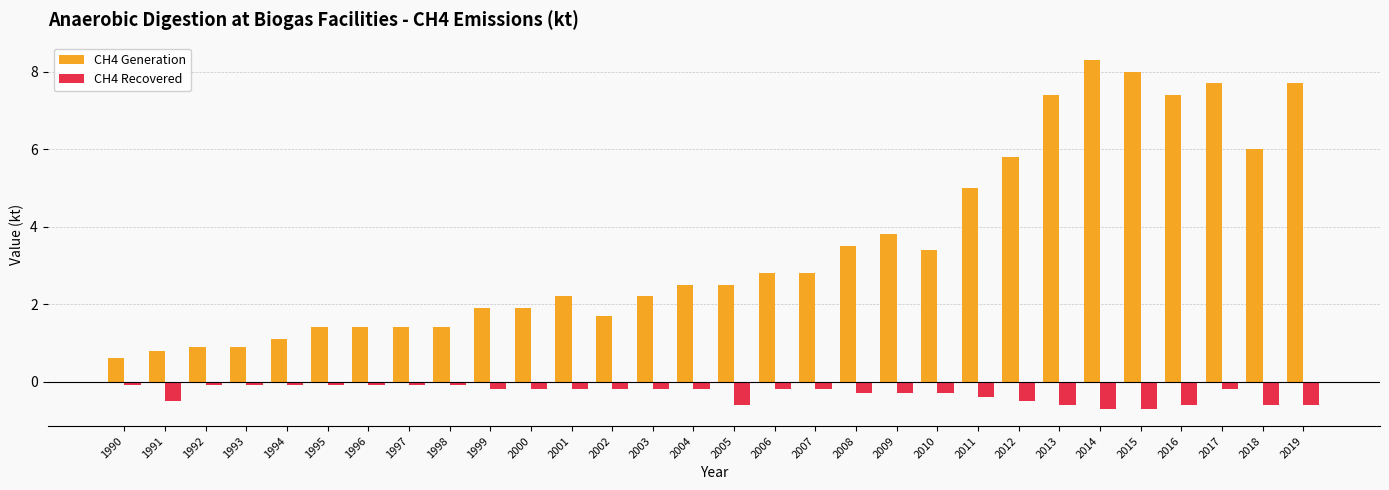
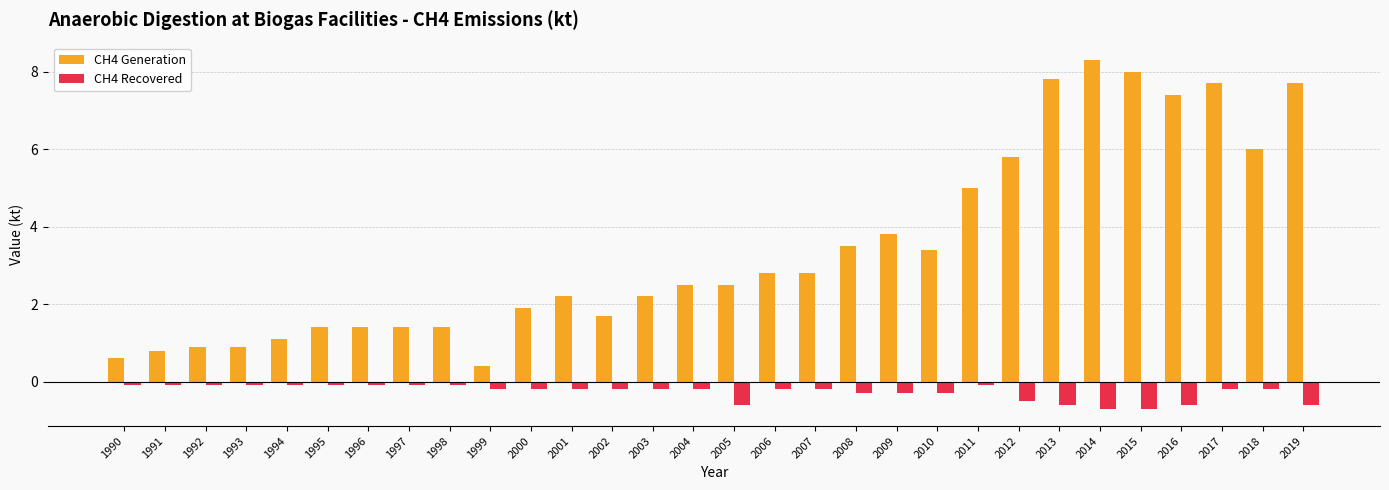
  {
    "CH4 Generation": {
      "1990": 0.6,
      "1991": 0.8,
      "1992": 0.9,
      "1993": 0.9,
      "1994": 1.1,
      "1995": 1.4,
      "1996": 1.4,
      "1997": 1.4,
      "1998": 1.4,
-     "1999": 1.9,
+     "1999": 0.4,
      "2000": 1.9,
      "2001": 2.2,
      "2002": 1.7,
      "2003": 2.2,
      "2004": 2.5,
      "2005": 2.5,
      "2006": 2.8,
      "2007": 2.8,
      "2008": 3.5,
      "2009": 3.8,
      "2010": 3.4,
      "2011": 5.0,
      "2012": 5.8,
-     "2013": 7.4,
+     "2013": 7.8,
      "2014": 8.3,
      "2015": 8.0,
      "2016": 7.4,
      "2017": 7.7,
      "2018": 6.0,
      "2019": 7.7
    },
    "CH4 Recovered": {
      "1990": -0.1,
-     "1991": -0.5,
+     "1991": -0.1,
      "1992": -0.1,
      "1993": -0.1,
      "1994": -0.1,
      "1995": -0.1,
      "1996": -0.1,
      "1997": -0.1,
      "1998": -0.1,
      "1999": -0.2,
      "2000": -0.2,
      "2001": -0.2,
      "2002": -0.2,
      "2003": -0.2,
      "2004": -0.2,
      "2005": -0.6,
      "2006": -0.2,
      "2007": -0.2,
      "2008": -0.3,
      "2009": -0.3,
      "2010": -0.3,
-     "2011": -0.4,
+     "2011": -0.1,
      "2012": -0.5,
      "2013": -0.6,
      "2014": -0.7,
      "2015": -0.7,
      "2016": -0.6,
      "2017": -0.2,
-     "2018": -0.6,
+     "2018": -0.2,
      "2019": -0.6
    }
  }
